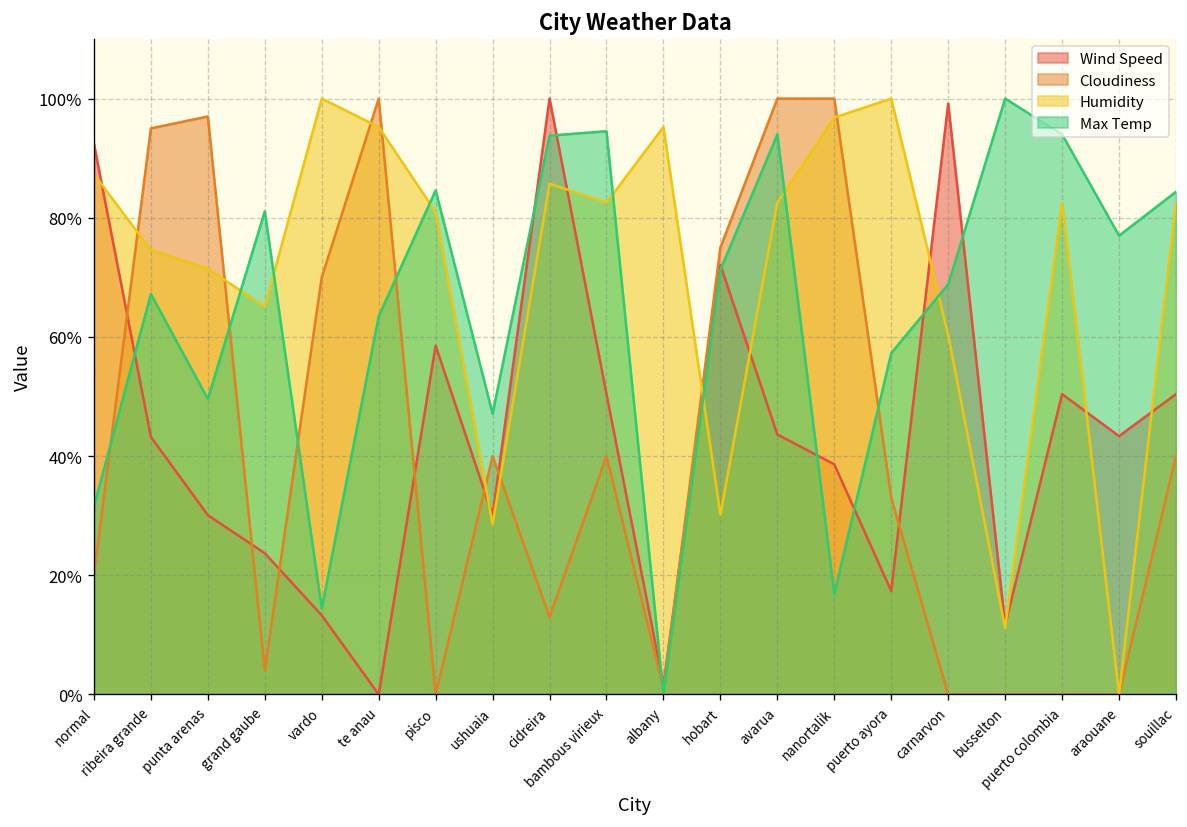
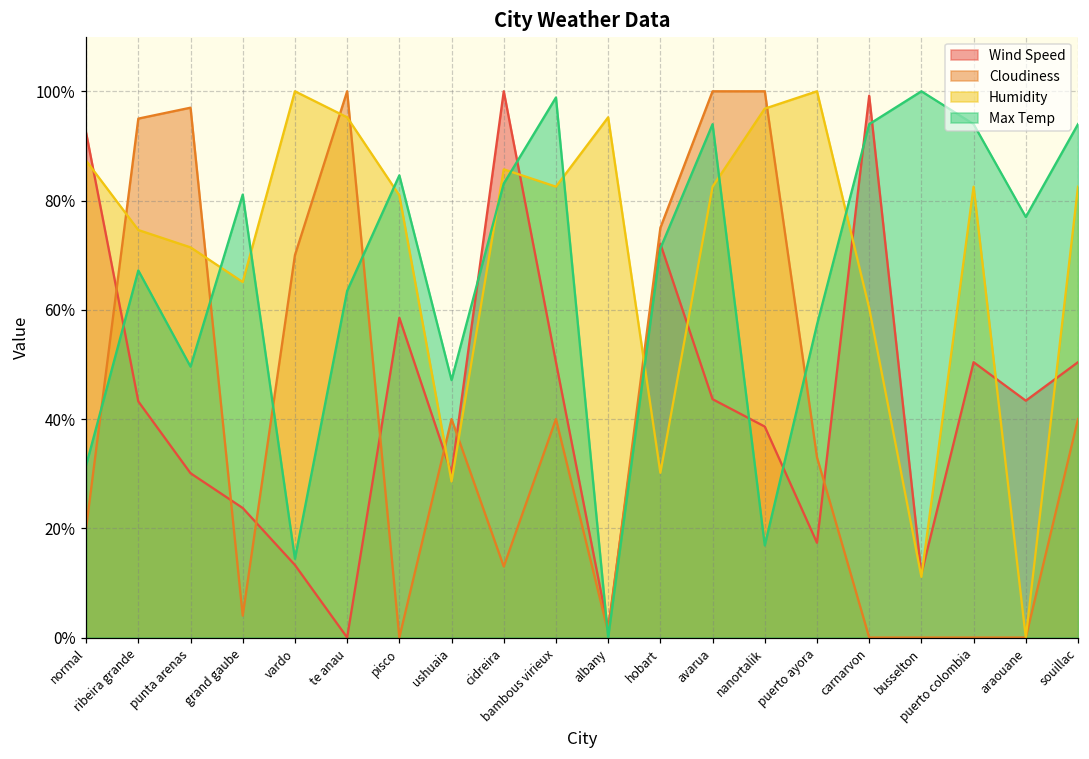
  {
    "Max Temp": {
      "normal": "32%",
      "ribeira grande": "67%",
      "punta arenas": "50%",
      "grand gaube": "81%",
      "vardo": "14%",
      "te anau": "63%",
      "pisco": "85%",
      "ushuaia": "47%",
-     "cidreira": "94%",
-     "bambous virieux": "95%",
+     "cidreira": "83%",
+     "bambous virieux": "99%",
      "albany": "0%",
      "hobart": "71%",
      "avarua": "94%",
      "nanortalik": "17%",
      "puerto ayora": "57%",
-     "carnarvon": "69%",
+     "carnarvon": "94%",
      "busselton": "100%",
      "araouane": "77%",
-     "souillac": "84%"
+     "souillac": "94%"
    }
  }
